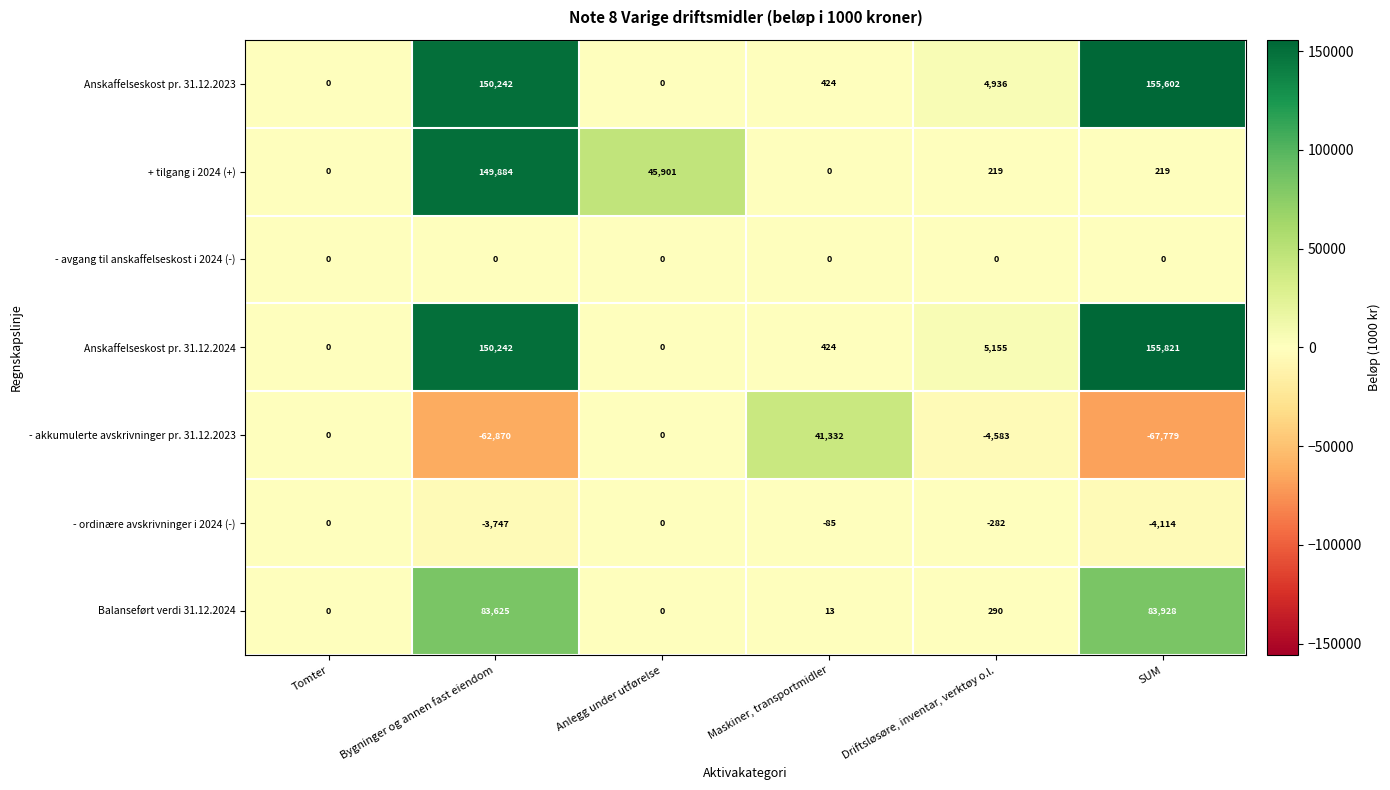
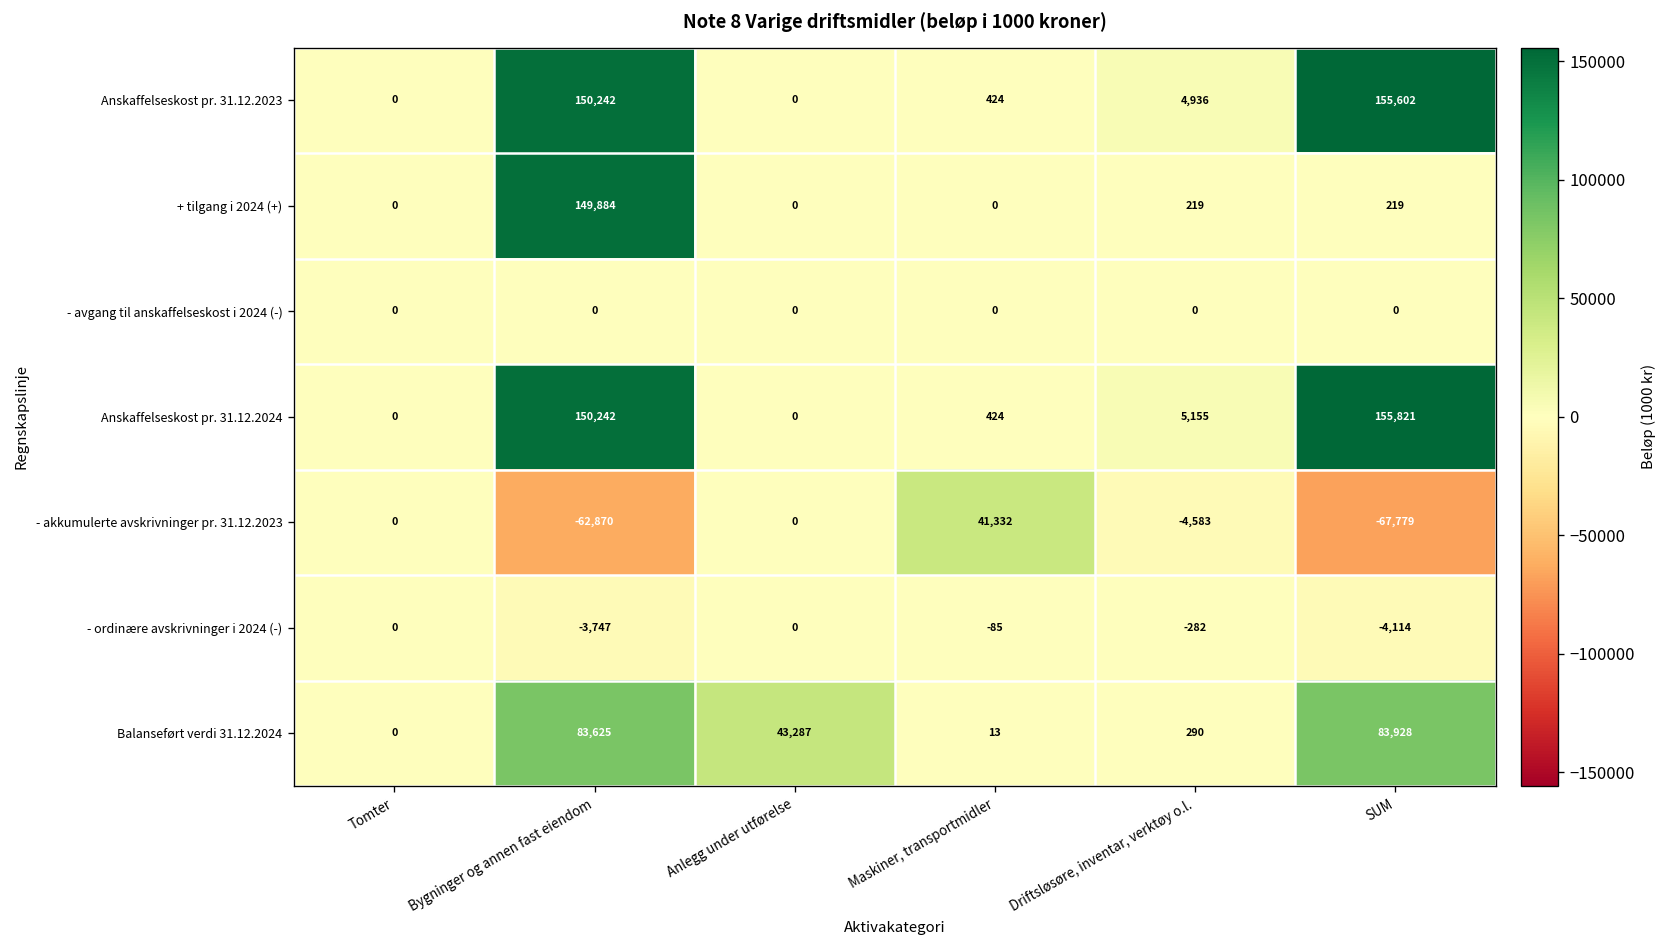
  {
    "Anskaffelseskost pr. 31.12.2023": {
      "Tomter": "0",
      "Bygninger og annen fast eiendom": "150,242",
      "Anlegg under utførelse": "0",
      "Maskiner, transportmidler": "424",
      "Driftsløsøre, inventar, verktøy o.l.": "4,936",
      "SUM": "155,602"
    },
    "+ tilgang i 2024 (+)": {
      "Tomter": "0",
      "Bygninger og annen fast eiendom": "149,884",
-     "Anlegg under utførelse": "45,901",
+     "Anlegg under utførelse": "0",
      "Maskiner, transportmidler": "0",
      "Driftsløsøre, inventar, verktøy o.l.": "219",
      "SUM": "219"
    },
    "- avgang til anskaffelseskost i 2024 (-)": {
      "Tomter": "0",
      "Bygninger og annen fast eiendom": "0",
      "Anlegg under utførelse": "0",
      "Maskiner, transportmidler": "0",
      "Driftsløsøre, inventar, verktøy o.l.": "0",
      "SUM": "0"
    },
    "Anskaffelseskost pr. 31.12.2024": {
      "Tomter": "0",
      "Bygninger og annen fast eiendom": "150,242",
      "Anlegg under utførelse": "0",
      "Maskiner, transportmidler": "424",
      "Driftsløsøre, inventar, verktøy o.l.": "5,155",
      "SUM": "155,821"
    },
    "- akkumulerte avskrivninger pr. 31.12.2023": {
      "Tomter": "0",
      "Bygninger og annen fast eiendom": "-62,870",
      "Anlegg under utførelse": "0",
      "Maskiner, transportmidler": "41,332",
      "Driftsløsøre, inventar, verktøy o.l.": "-4,583",
      "SUM": "-67,779"
    },
    "- ordinære avskrivninger i 2024 (-)": {
      "Tomter": "0",
      "Bygninger og annen fast eiendom": "-3,747",
      "Anlegg under utførelse": "0",
      "Maskiner, transportmidler": "-85",
      "Driftsløsøre, inventar, verktøy o.l.": "-282",
      "SUM": "-4,114"
    },
    "Balanseført verdi 31.12.2024": {
      "Tomter": "0",
      "Bygninger og annen fast eiendom": "83,625",
-     "Anlegg under utførelse": "0",
+     "Anlegg under utførelse": "43,287",
      "Maskiner, transportmidler": "13",
      "Driftsløsøre, inventar, verktøy o.l.": "290",
      "SUM": "83,928"
    }
  }
